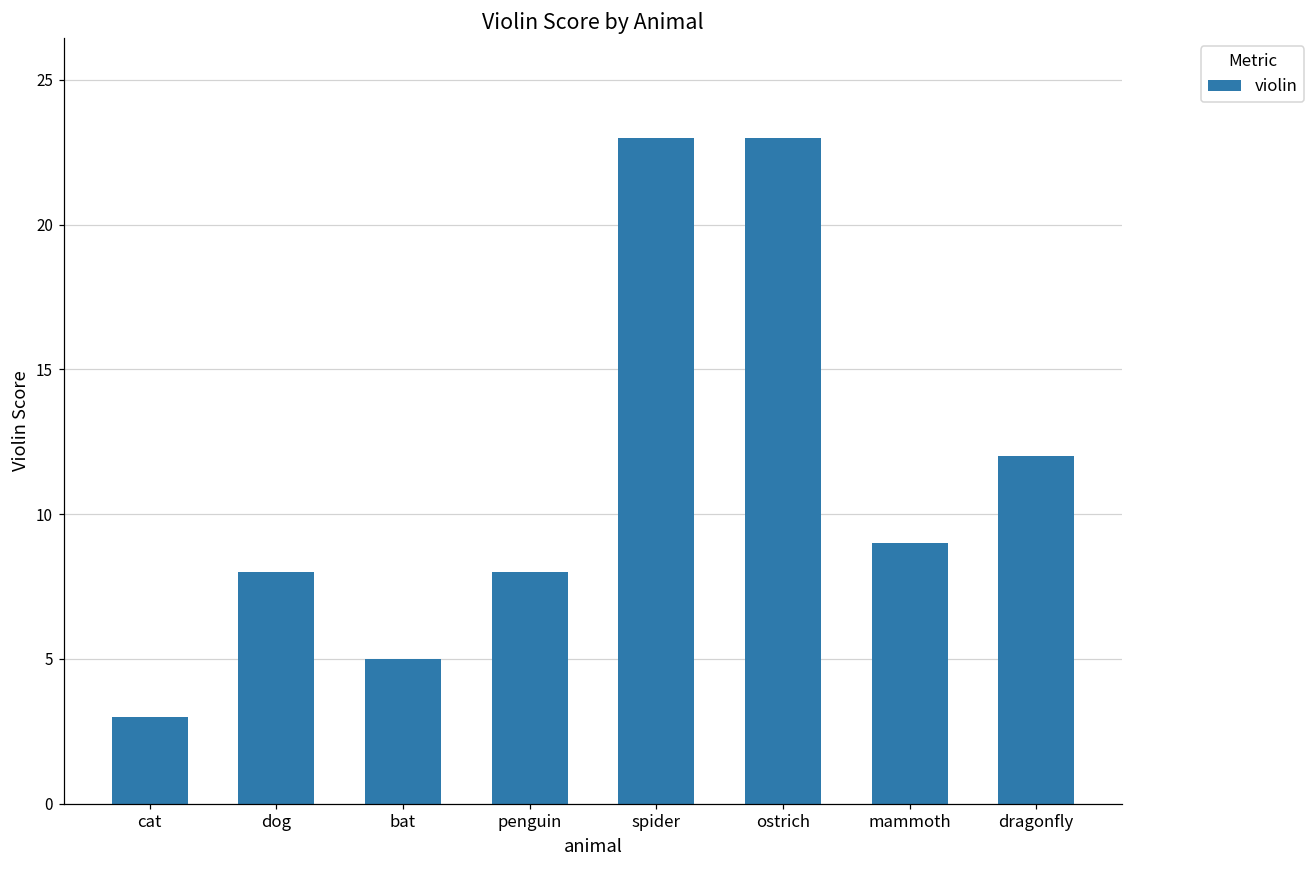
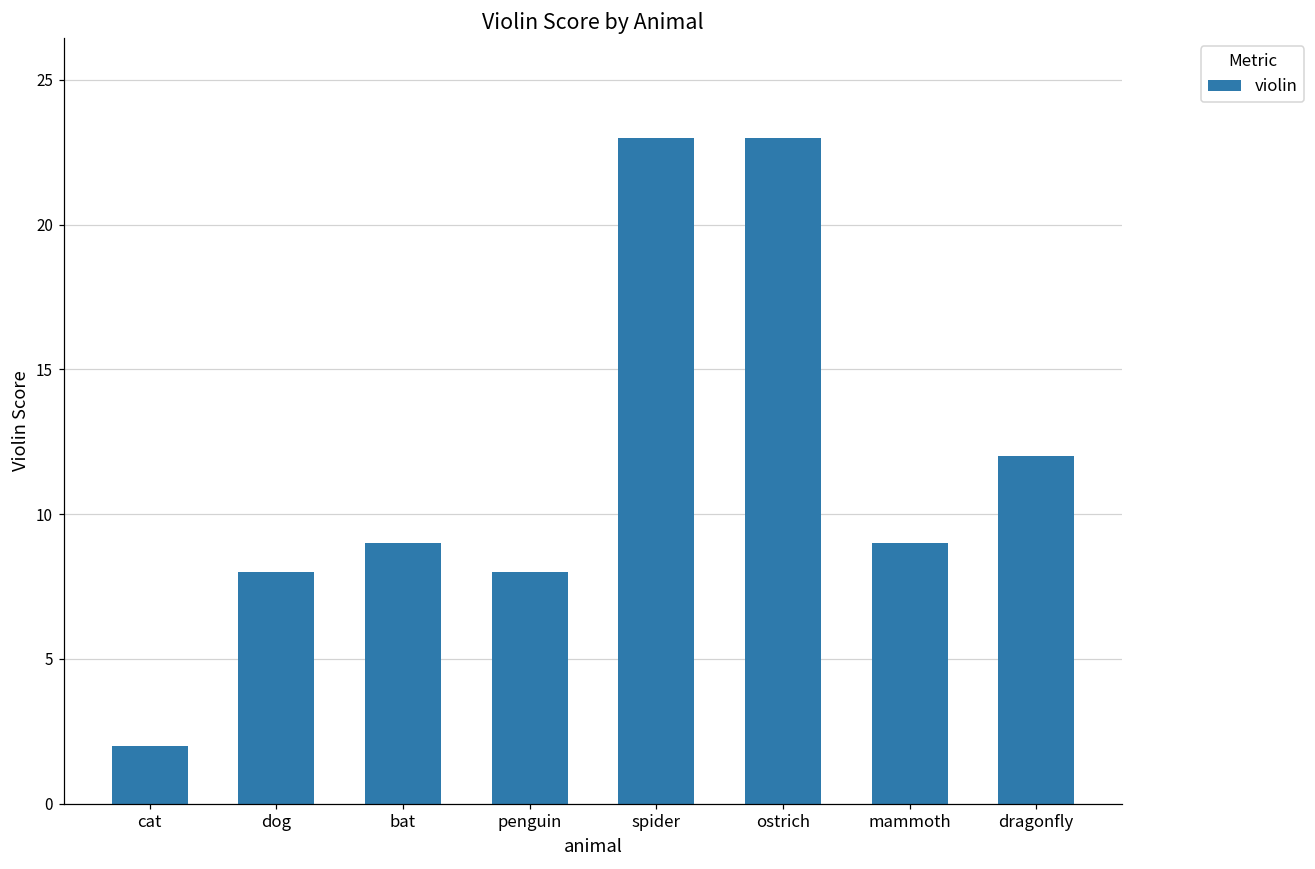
  {
-   "cat": 3,
+   "cat": 2,
    "dog": 8,
-   "bat": 5,
+   "bat": 9,
    "penguin": 8,
    "spider": 23,
    "ostrich": 23,
    "mammoth": 9,
    "dragonfly": 12
  }
